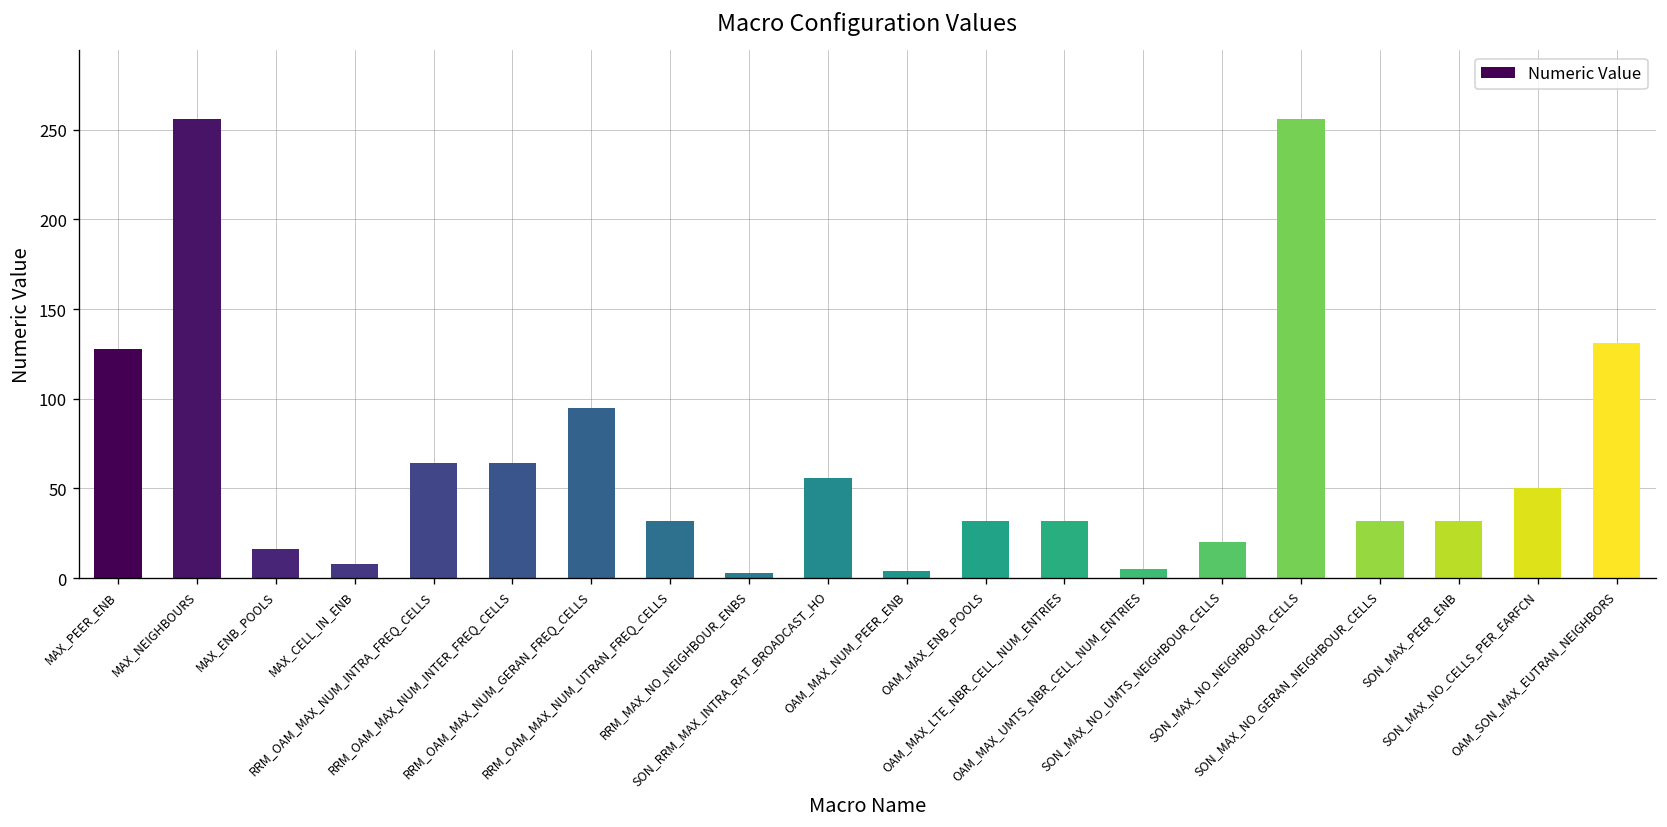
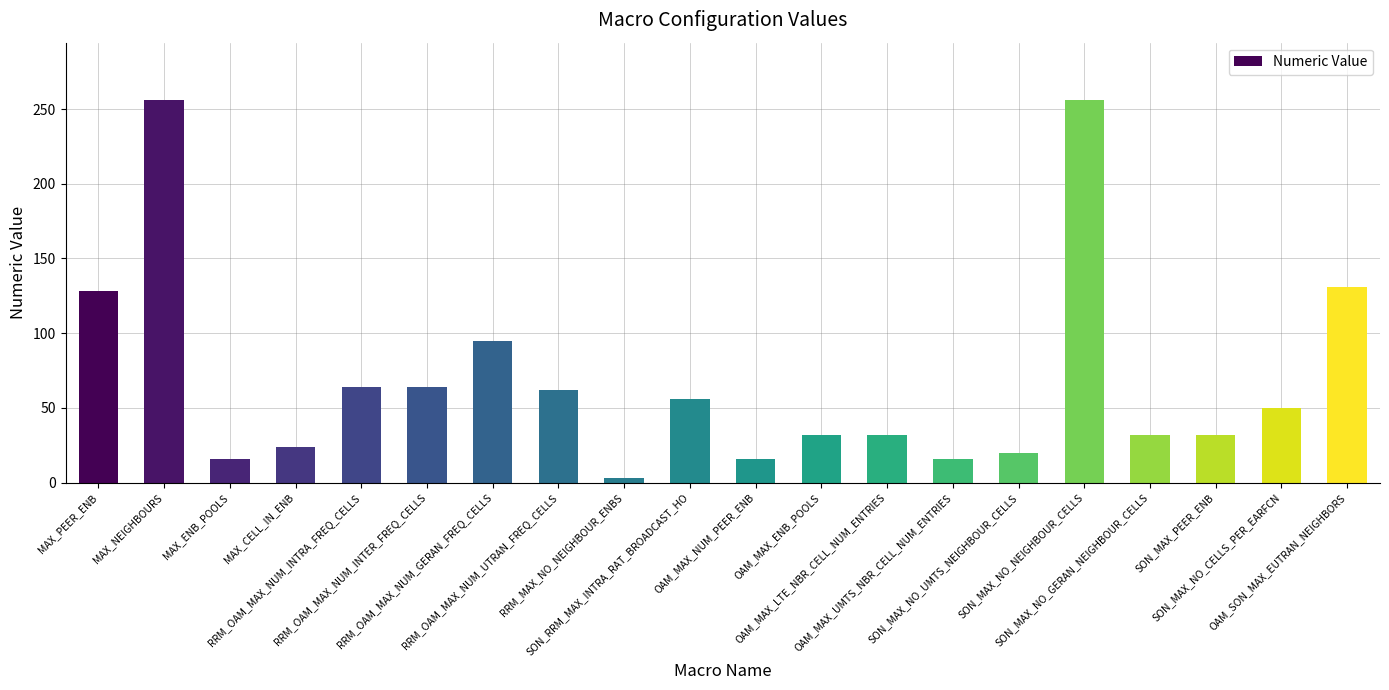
  {
    "MAX_PEER_ENB": 128,
    "MAX_NEIGHBOURS": 256,
    "MAX_ENB_POOLS": 16,
-   "MAX_CELL_IN_ENB": 8,
+   "MAX_CELL_IN_ENB": 24,
    "RRM_OAM_MAX_NUM_INTRA_FREQ_CELLS": 64,
    "RRM_OAM_MAX_NUM_INTER_FREQ_CELLS": 64,
    "RRM_OAM_MAX_NUM_GERAN_FREQ_CELLS": 95,
-   "RRM_OAM_MAX_NUM_UTRAN_FREQ_CELLS": 32,
+   "RRM_OAM_MAX_NUM_UTRAN_FREQ_CELLS": 62,
    "RRM_MAX_NO_NEIGHBOUR_ENBS": 3,
    "SON_RRM_MAX_INTRA_RAT_BROADCAST_HO": 56,
-   "OAM_MAX_NUM_PEER_ENB": 4,
+   "OAM_MAX_NUM_PEER_ENB": 16,
    "OAM_MAX_ENB_POOLS": 32,
    "OAM_MAX_LTE_NBR_CELL_NUM_ENTRIES": 32,
-   "OAM_MAX_UMTS_NBR_CELL_NUM_ENTRIES": 5,
+   "OAM_MAX_UMTS_NBR_CELL_NUM_ENTRIES": 16,
    "SON_MAX_NO_UMTS_NEIGHBOUR_CELLS": 20,
    "SON_MAX_NO_NEIGHBOUR_CELLS": 256,
    "SON_MAX_NO_GERAN_NEIGHBOUR_CELLS": 32,
    "SON_MAX_PEER_ENB": 32,
    "SON_MAX_NO_CELLS_PER_EARFCN": 50,
    "OAM_SON_MAX_EUTRAN_NEIGHBORS": 131
  }
